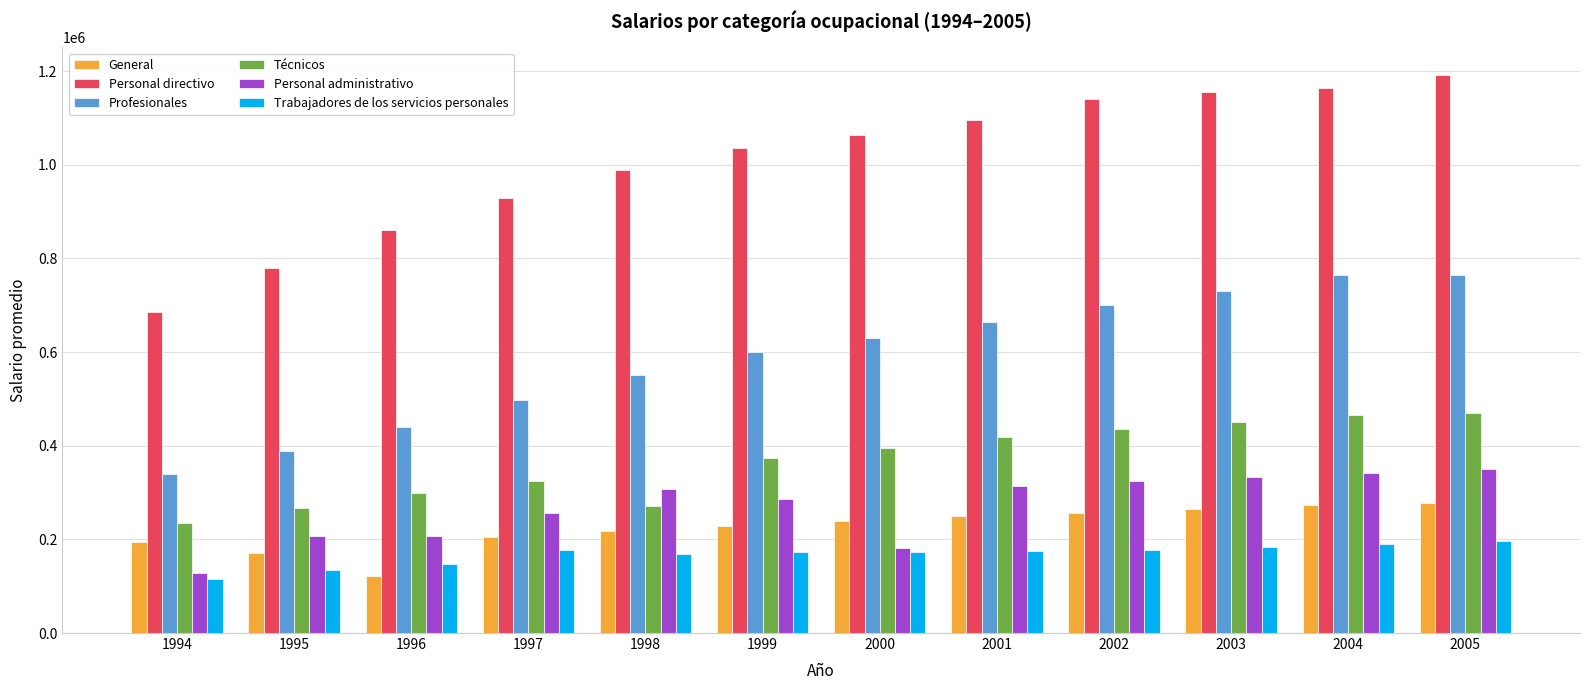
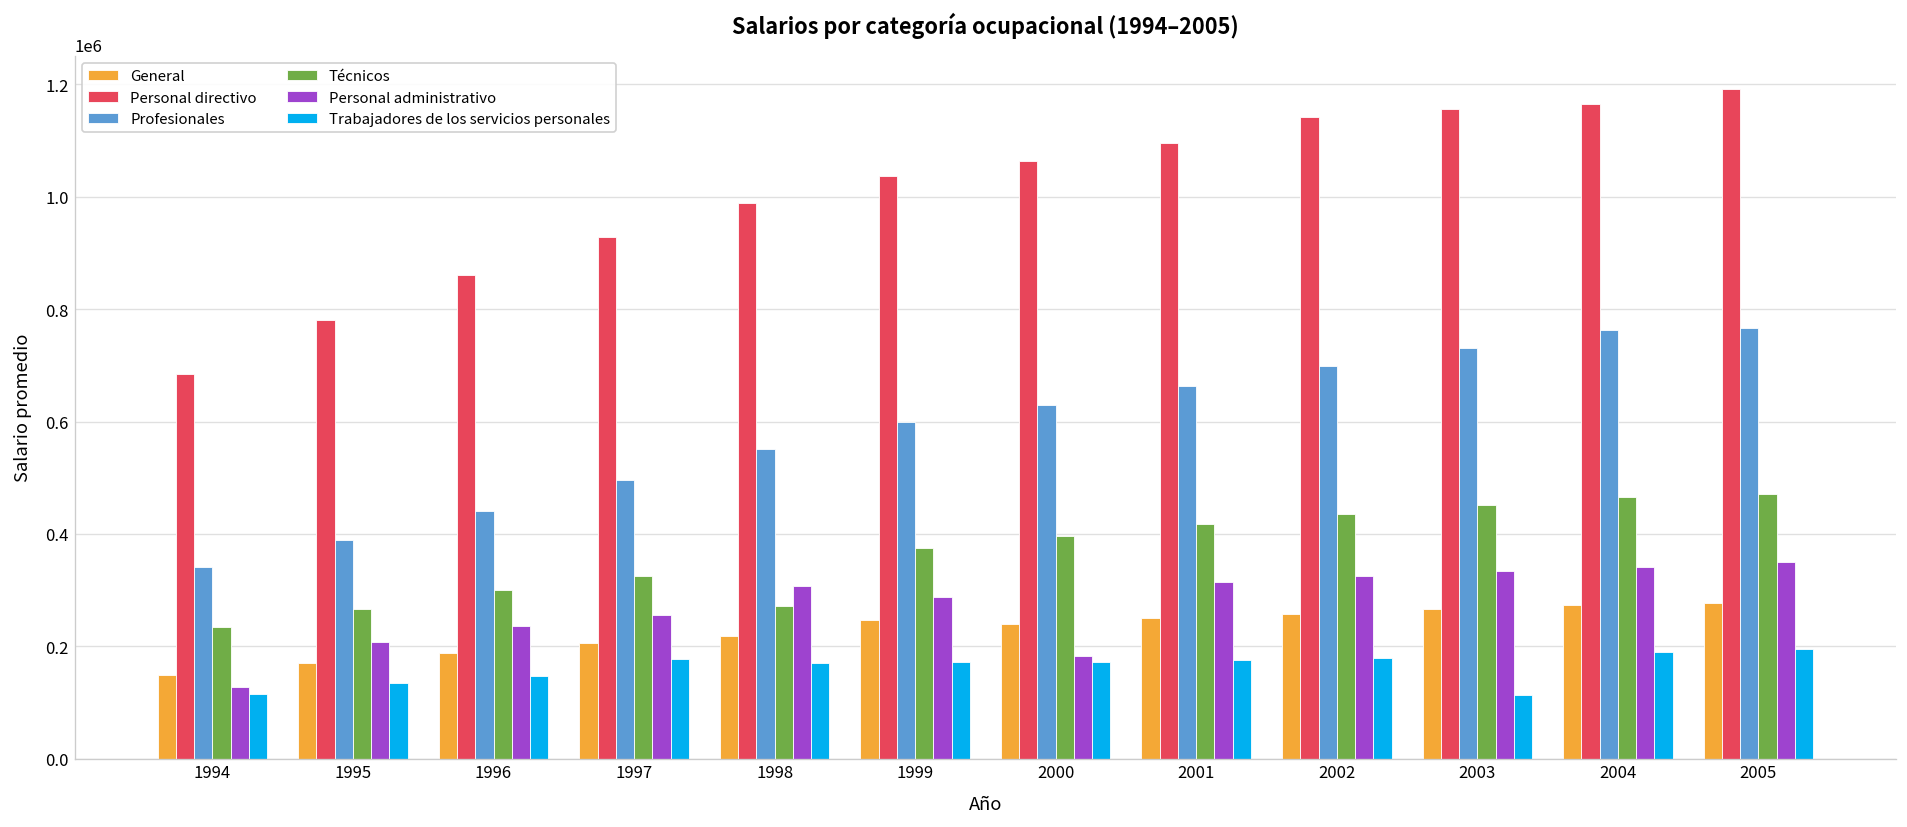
  {
    "General": {
-     "1994": 190000,
+     "1994": 150000,
      "1995": 170000,
-     "1996": 120000,
+     "1996": 190000,
      "1997": 210000,
      "1998": 220000,
-     "1999": 230000,
+     "1999": 250000,
      "2000": 240000,
      "2001": 250000,
      "2002": 260000,
      "2003": 270000,
      "2004": 270000,
      "2005": 280000
    },
    "Personal directivo": {
      "1994": 690000,
      "1995": 780000,
      "1996": 860000,
      "1997": 930000,
      "1998": 990000,
      "1999": 1040000,
      "2000": 1060000,
      "2001": 1100000,
      "2002": 1140000,
      "2003": 1160000,
      "2004": 1160000,
      "2005": 1190000
    },
    "Profesionales": {
      "1994": 340000,
      "1995": 390000,
      "1996": 440000,
      "1997": 500000,
      "1998": 550000,
      "1999": 600000,
      "2000": 630000,
      "2001": 660000,
      "2002": 700000,
      "2003": 730000,
      "2004": 760000,
      "2005": 770000
    },
    "Técnicos": {
      "1994": 240000,
      "1995": 270000,
      "1996": 300000,
      "1997": 320000,
      "1998": 270000,
      "1999": 370000,
      "2000": 400000,
      "2001": 420000,
      "2002": 440000,
      "2003": 450000,
      "2004": 470000,
      "2005": 470000
    },
    "Personal administrativo": {
      "1994": 130000,
      "1995": 210000,
-     "1996": 210000,
+     "1996": 240000,
      "1997": 260000,
      "1998": 310000,
      "1999": 290000,
      "2000": 180000,
      "2001": 310000,
      "2002": 320000,
      "2003": 330000,
      "2004": 340000,
      "2005": 350000
    },
    "Trabajadores de los servicios personales": {
      "1994": 120000,
      "1995": 130000,
      "1996": 150000,
      "1997": 180000,
      "1998": 170000,
      "1999": 170000,
      "2000": 170000,
      "2001": 170000,
      "2002": 180000,
-     "2003": 180000,
+     "2003": 110000,
      "2004": 190000,
      "2005": 200000
    }
  }
